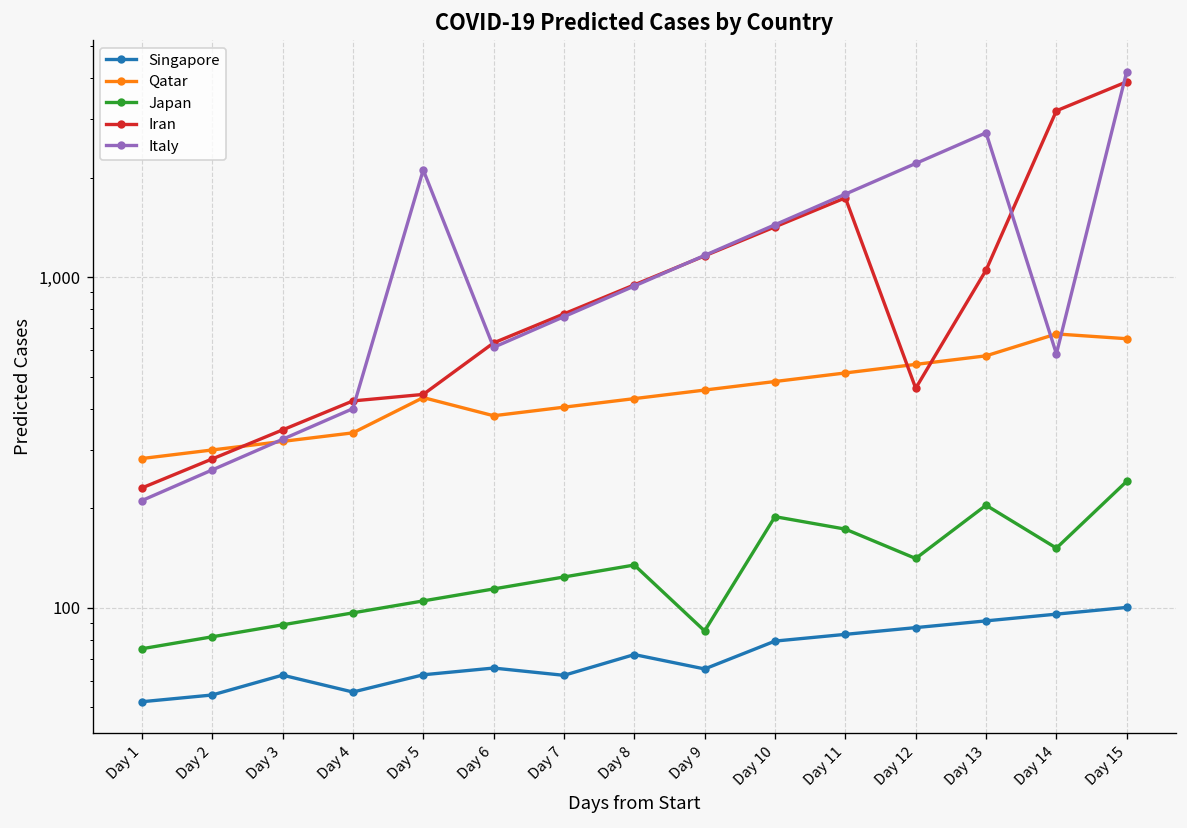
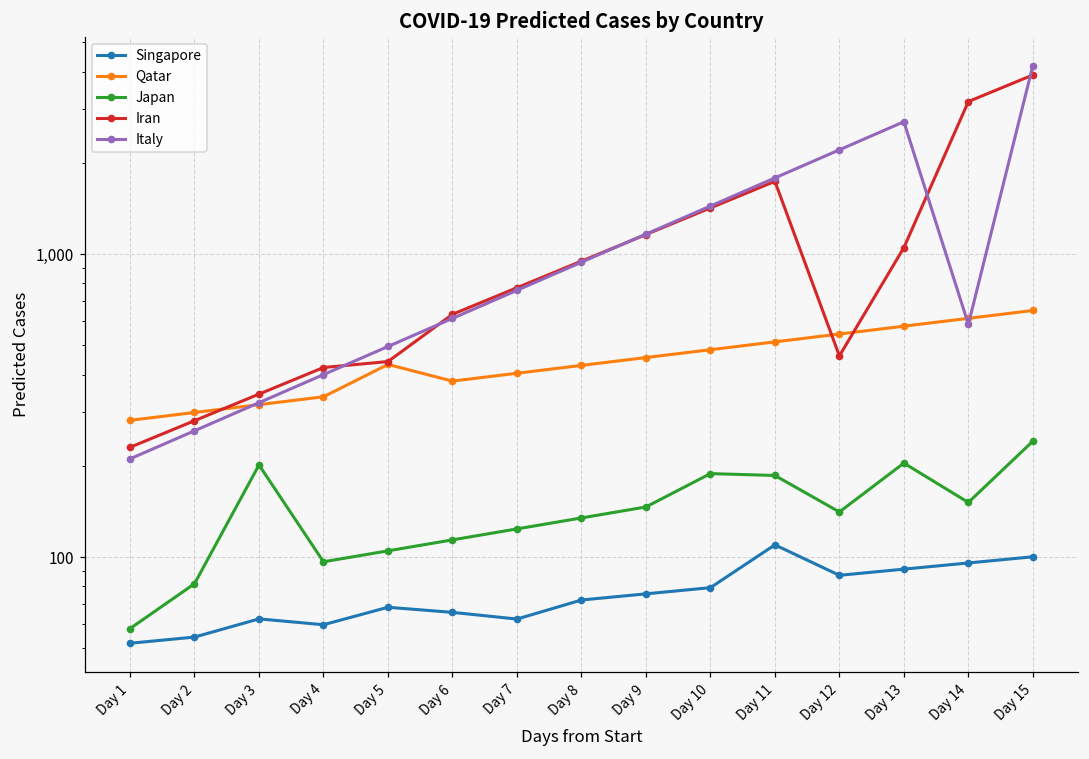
  {
    "Singapore": {
      "Day 1": "52",
      "Day 2": "54",
      "Day 3": "63",
-     "Day 4": "56",
-     "Day 5": "63",
+     "Day 4": "60",
+     "Day 5": "68",
      "Day 6": "66",
      "Day 7": "62",
      "Day 8": "72",
-     "Day 9": "65",
+     "Day 9": "76",
      "Day 10": "79",
-     "Day 11": "83",
+     "Day 11": "110",
      "Day 12": "87",
      "Day 13": "91",
      "Day 14": "96",
      "Day 15": "100"
    },
    "Qatar": {
      "Day 1": "280",
      "Day 2": "300",
      "Day 4": "340",
      "Day 5": "430",
      "Day 6": "380",
      "Day 7": "400",
      "Day 8": "430",
      "Day 9": "460",
      "Day 10": "480",
      "Day 11": "510",
      "Day 12": "540",
      "Day 13": "580",
-     "Day 14": "670",
+     "Day 14": "610",
      "Day 15": "650"
    },
    "Japan": {
-     "Day 1": "75",
+     "Day 1": "58",
      "Day 2": "82",
-     "Day 3": "89",
+     "Day 3": "200",
      "Day 4": "96",
      "Day 5": "105",
      "Day 6": "114",
      "Day 7": "120",
      "Day 8": "130",
-     "Day 9": "85",
+     "Day 9": "150",
      "Day 10": "190",
-     "Day 11": "170",
+     "Day 11": "190",
      "Day 12": "140",
      "Day 13": "200",
      "Day 14": "150",
      "Day 15": "240"
    },
    "Iran": {
      "Day 1": "230",
      "Day 2": "280",
      "Day 3": "340",
      "Day 4": "420",
      "Day 5": "440",
      "Day 6": "630",
      "Day 11": "1,700",
      "Day 12": "460",
      "Day 13": "1,050",
      "Day 14": "3,200",
      "Day 15": "3,900"
    },
    "Italy": {
      "Day 1": "210",
      "Day 2": "260",
      "Day 4": "400",
-     "Day 5": "2,100",
+     "Day 5": "500",
      "Day 6": "610",
      "Day 11": "1,800",
      "Day 12": "2,200",
      "Day 13": "2,700",
      "Day 14": "590",
      "Day 15": "4,200"
    }
  }
